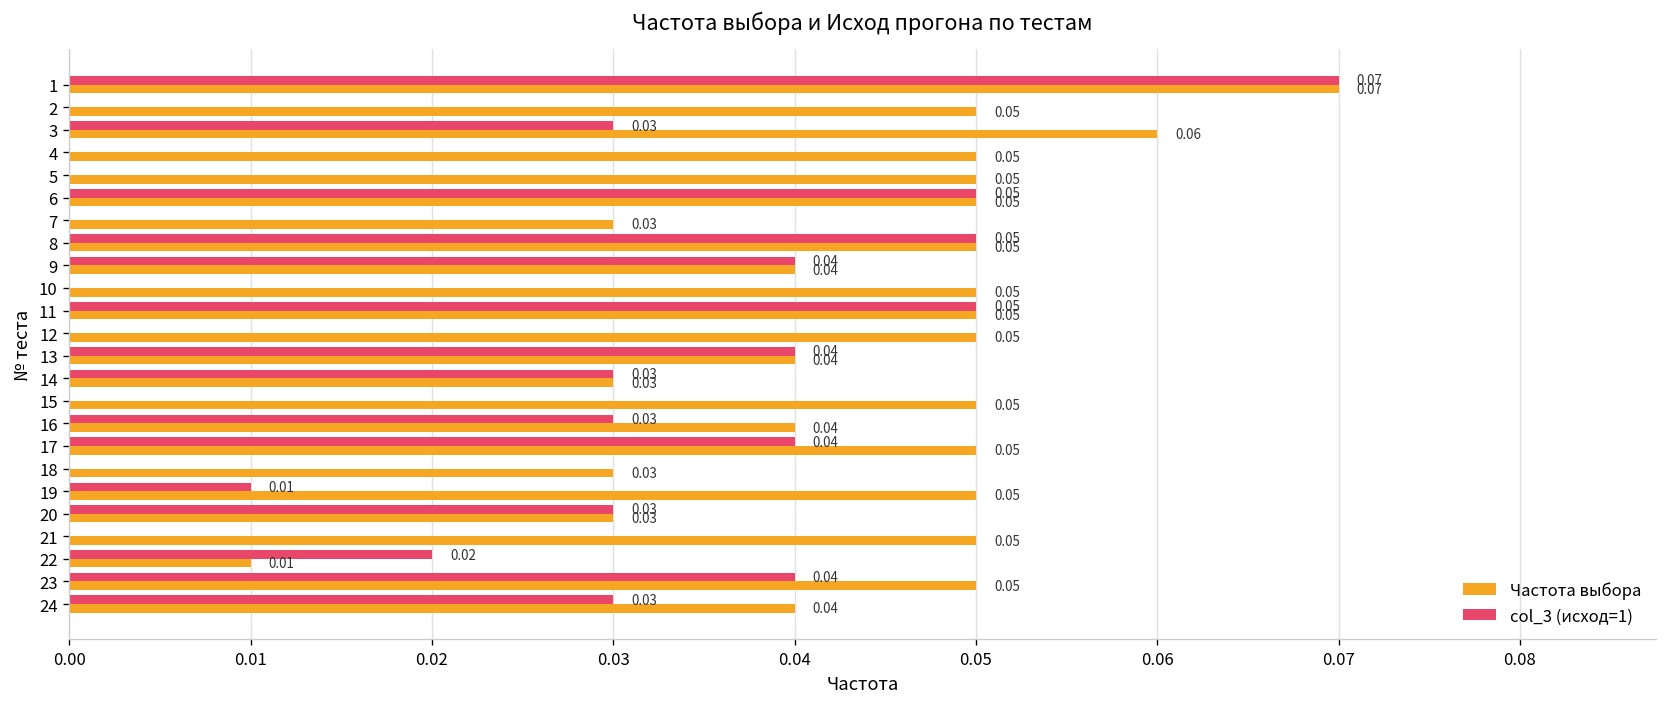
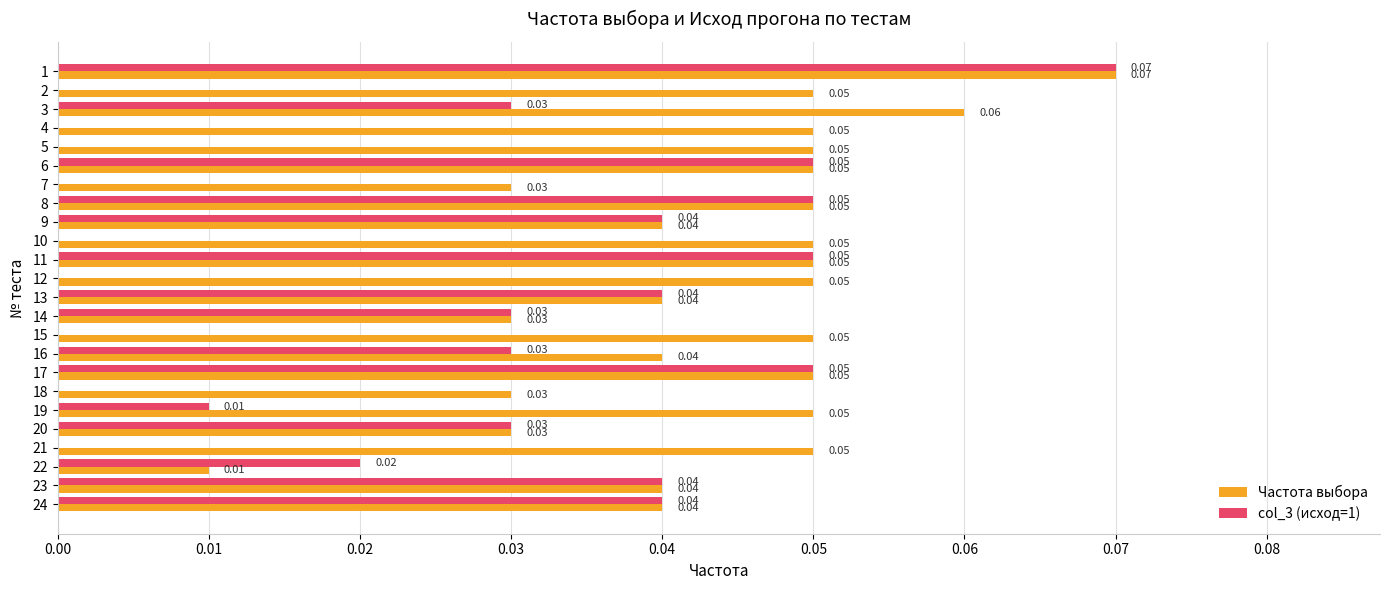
  {
    "Частота выбора": {
      "2": 0.05,
      "3": 0.06,
      "4": 0.05,
      "5": 0.05,
      "7": 0.03,
      "10": 0.05,
      "12": 0.05,
      "15": 0.05,
      "16": 0.04,
      "17": 0.05,
      "18": 0.03,
      "19": 0.05,
      "21": 0.05,
      "22": 0.01,
-     "23": 0.05,
+     "23": 0.04,
      "24": 0.04
    },
    "col_3 (исход=1)": {
      "3": 0.03,
      "16": 0.03,
-     "17": 0.04,
+     "17": 0.05,
      "19": 0.01,
      "22": 0.02,
      "23": 0.04,
-     "24": 0.03
+     "24": 0.04
    }
  }
